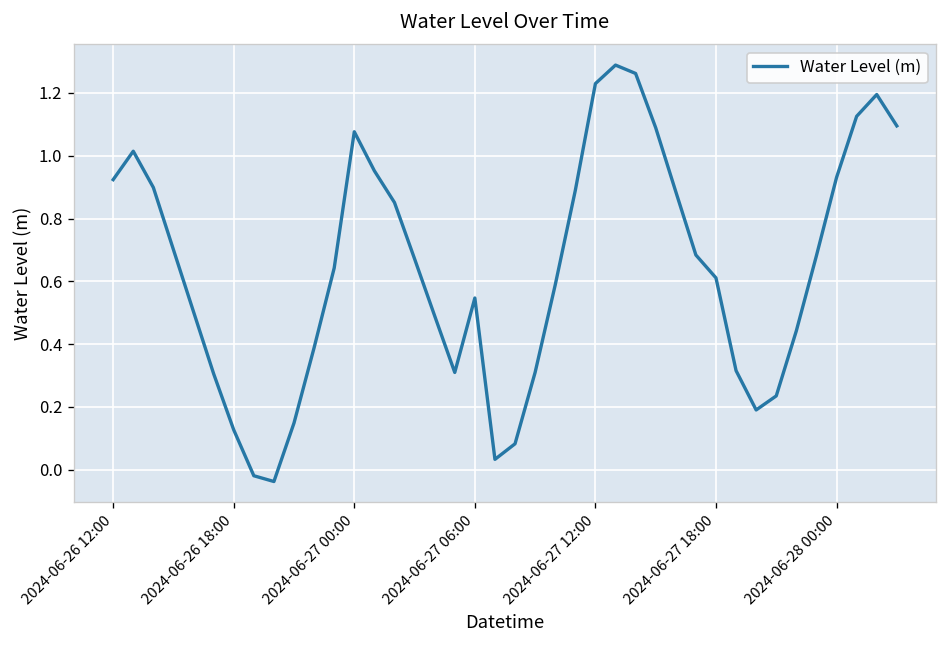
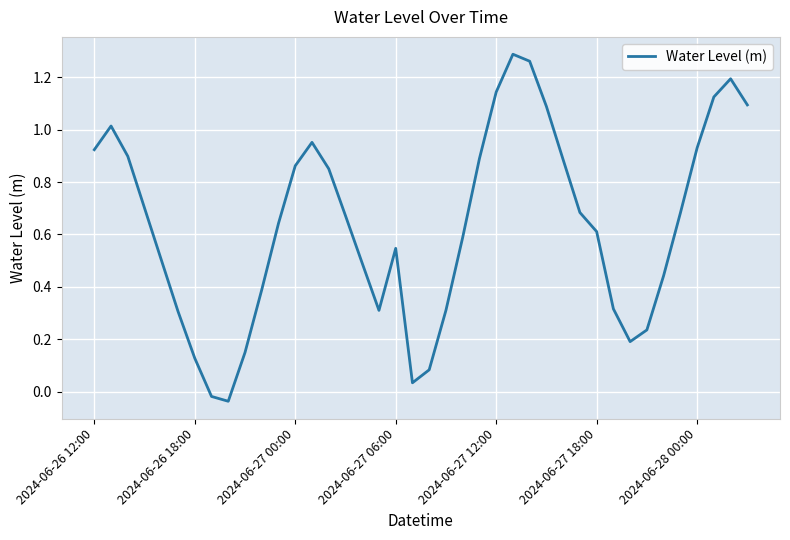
  {
    "2024-06-26 12:00": 0.92,
    "2024-06-26 18:00": 0.13,
-   "2024-06-27 00:00": 1.08,
+   "2024-06-27 00:00": 0.86,
    "2024-06-27 06:00": 0.55,
-   "2024-06-27 12:00": 1.23,
+   "2024-06-27 12:00": 1.14,
    "2024-06-27 18:00": 0.61,
    "2024-06-28 00:00": 0.93
  }
